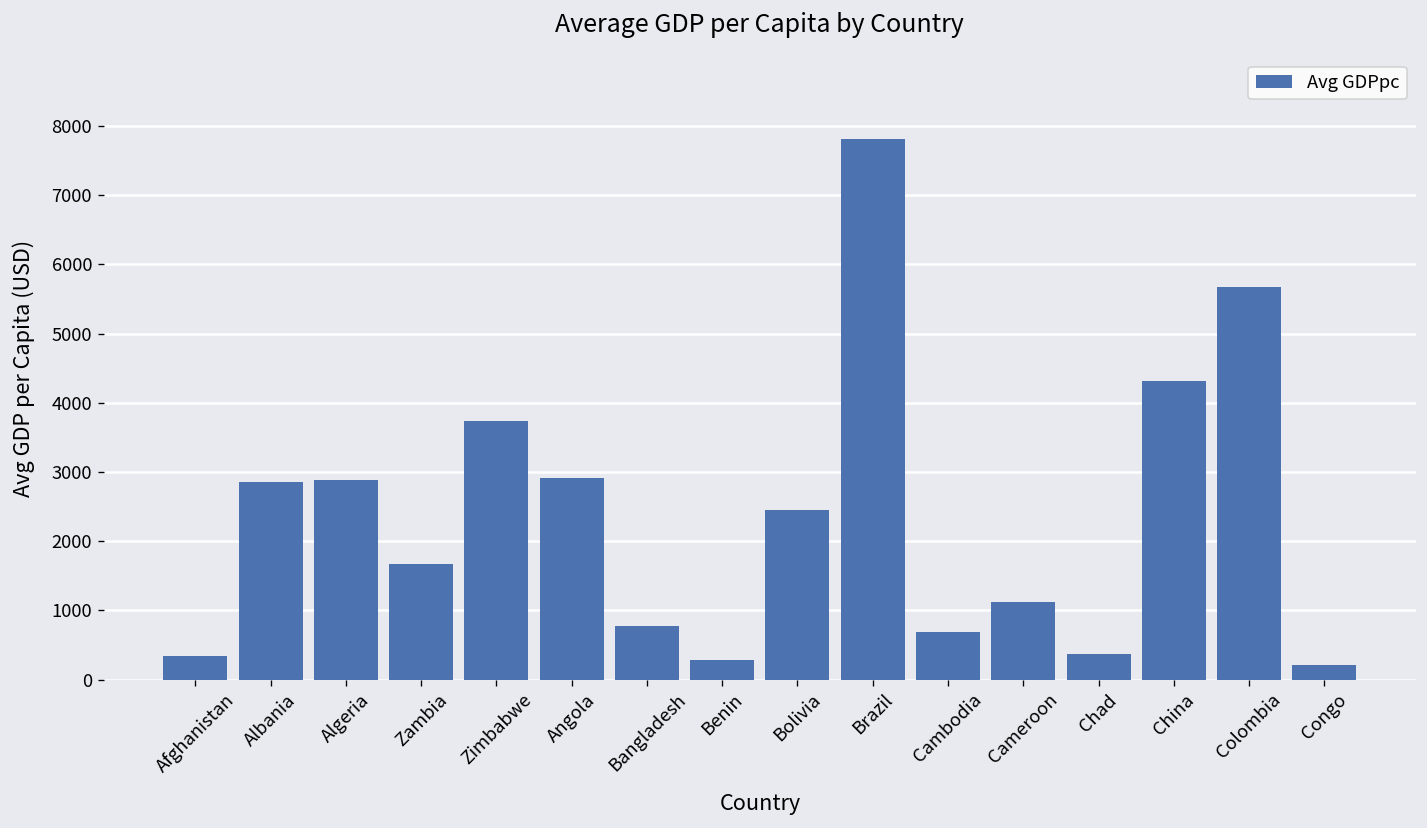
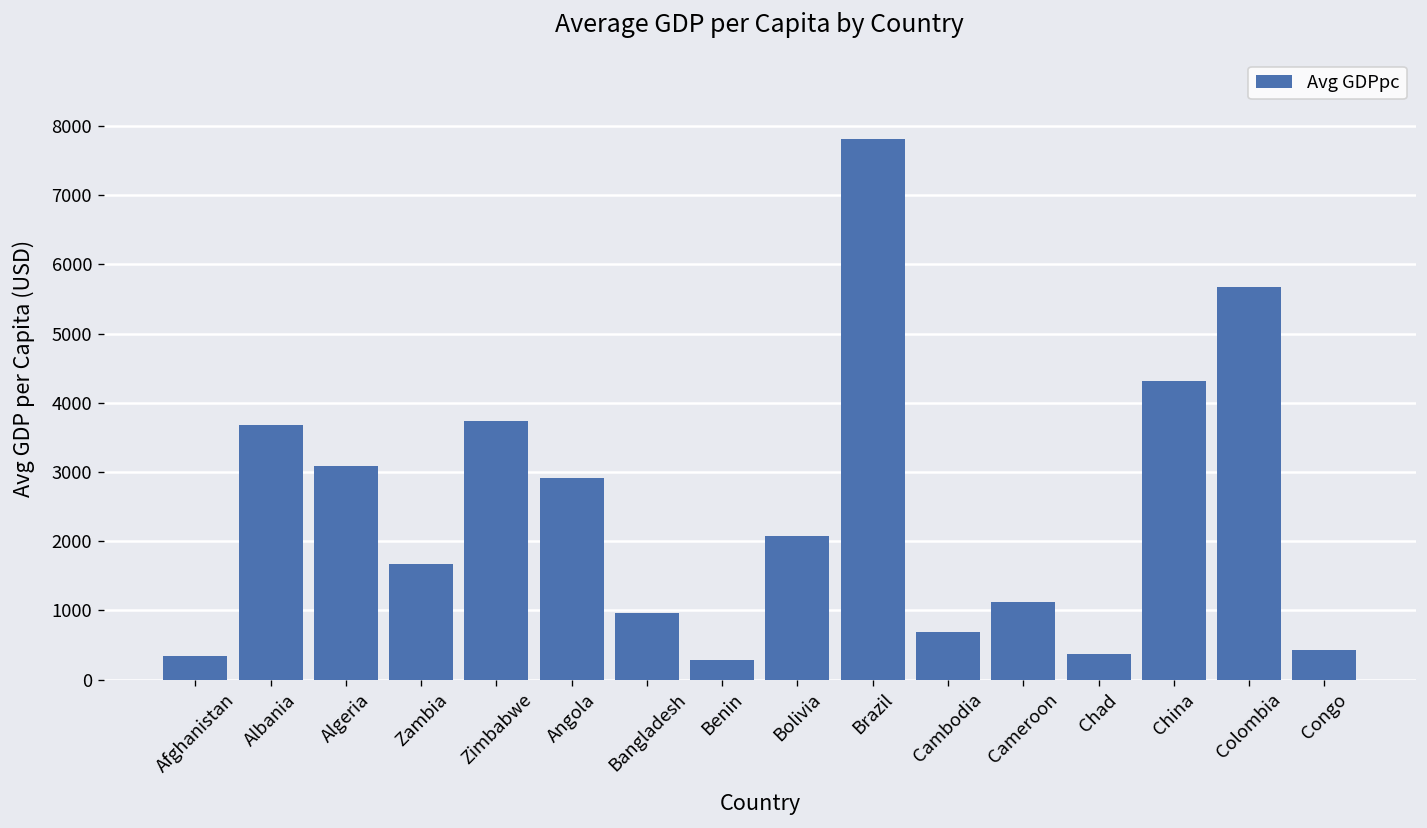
  {
    "Afghanistan": 300,
-   "Albania": 2900,
-   "Algeria": 2900,
+   "Albania": 3700,
+   "Algeria": 3100,
    "Zambia": 1700,
    "Zimbabwe": 3700,
    "Angola": 2900,
-   "Bangladesh": 800,
+   "Bangladesh": 1000,
    "Benin": 300,
-   "Bolivia": 2500,
+   "Bolivia": 2100,
    "Brazil": 7800,
    "Cambodia": 700,
    "Cameroon": 1100,
    "Chad": 400,
    "China": 4300,
    "Colombia": 5700,
-   "Congo": 200
+   "Congo": 400
  }
